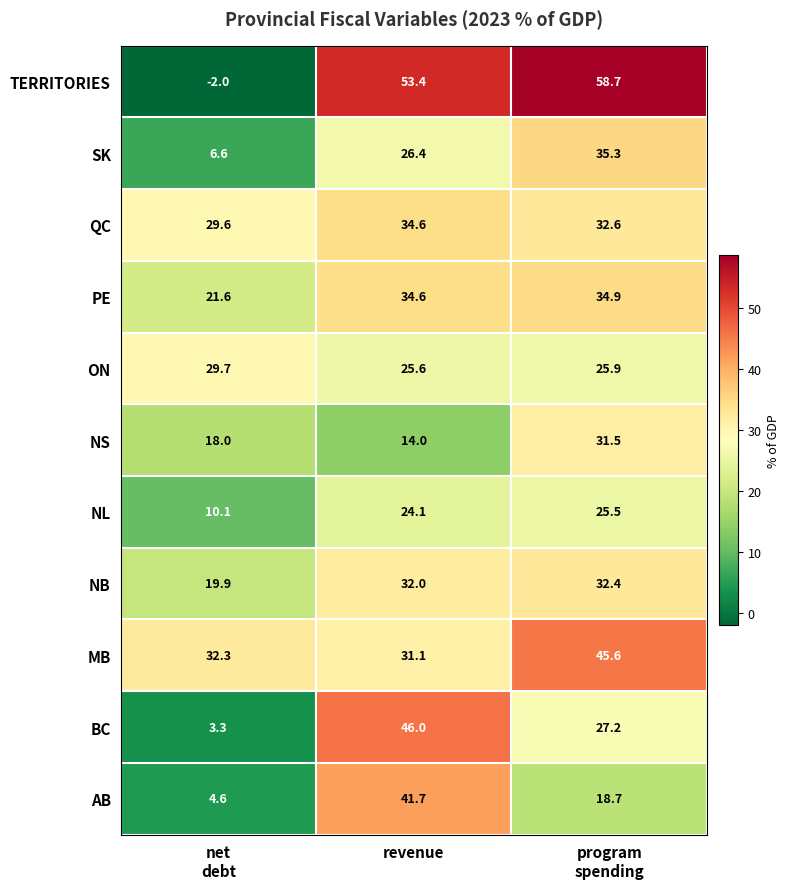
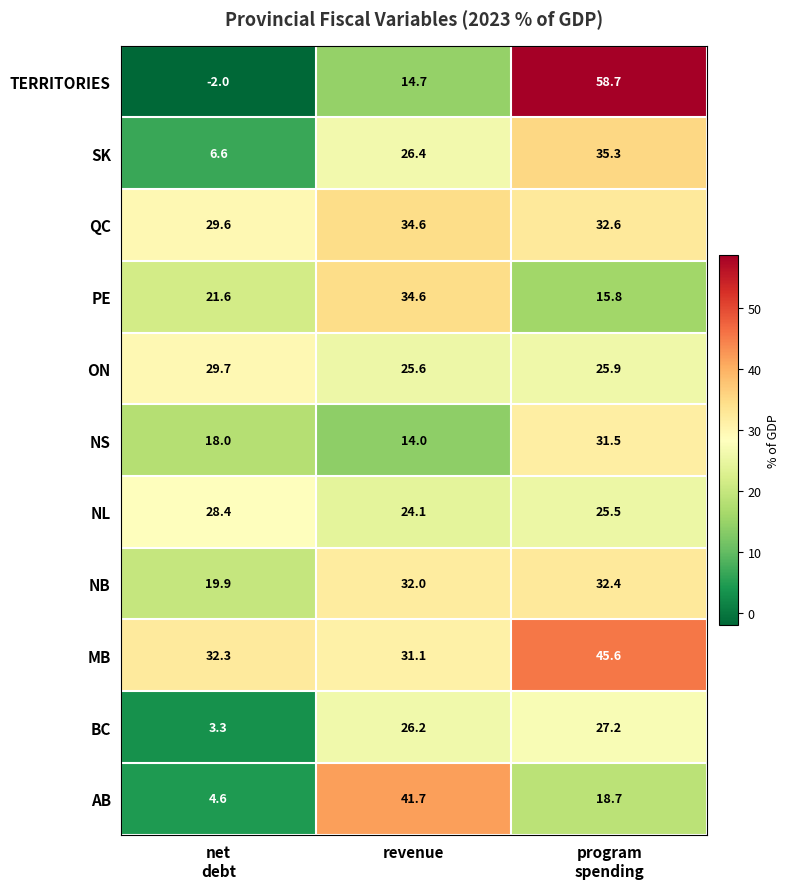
  {
    "TERRITORIES": {
      "net debt": -2.0,
-     "revenue": 53.4,
+     "revenue": 14.7,
      "program spending": 58.7
    },
    "SK": {
      "net debt": 6.6,
      "revenue": 26.4,
      "program spending": 35.3
    },
    "QC": {
      "net debt": 29.6,
      "revenue": 34.6,
      "program spending": 32.6
    },
    "PE": {
      "net debt": 21.6,
      "revenue": 34.6,
-     "program spending": 34.9
+     "program spending": 15.8
    },
    "ON": {
      "net debt": 29.7,
      "revenue": 25.6,
      "program spending": 25.9
    },
    "NS": {
      "net debt": 18.0,
      "revenue": 14.0,
      "program spending": 31.5
    },
    "NL": {
-     "net debt": 10.1,
+     "net debt": 28.4,
      "revenue": 24.1,
      "program spending": 25.5
    },
    "NB": {
      "net debt": 19.9,
      "revenue": 32.0,
      "program spending": 32.4
    },
    "MB": {
      "net debt": 32.3,
      "revenue": 31.1,
      "program spending": 45.6
    },
    "BC": {
      "net debt": 3.3,
-     "revenue": 46.0,
+     "revenue": 26.2,
      "program spending": 27.2
    },
    "AB": {
      "net debt": 4.6,
      "revenue": 41.7,
      "program spending": 18.7
    }
  }
